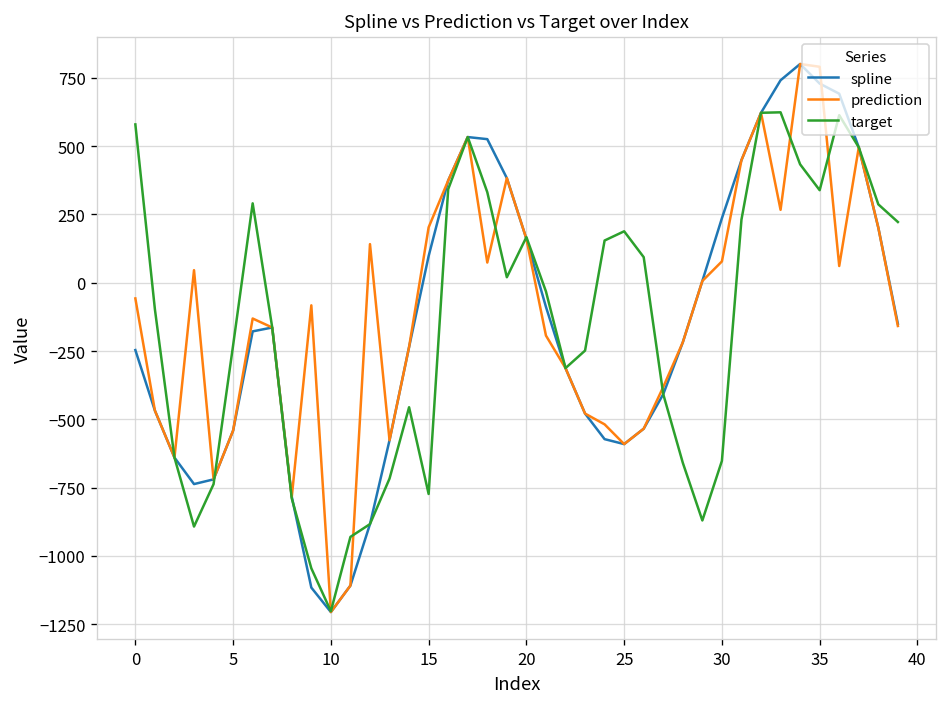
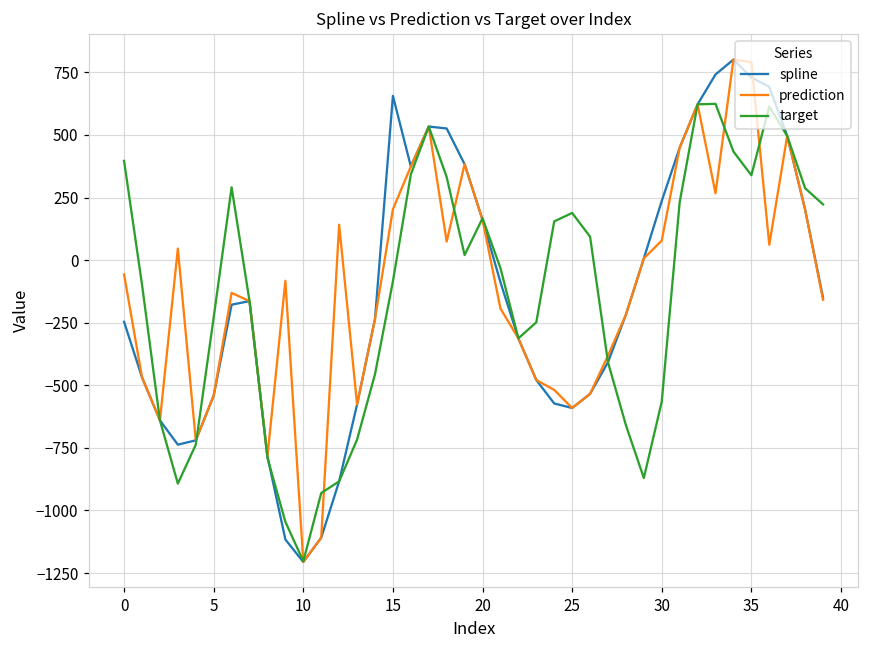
  {
    "spline": {
      "0": -250,
-     "15": 100,
+     "15": 660,
      "30": 240
    },
    "prediction": {
      "0": -60,
      "15": 200,
      "30": 80
    },
    "target": {
-     "0": 580,
+     "0": 400,
      "5": -230,
-     "15": -770,
+     "15": -80,
      "25": 190,
-     "30": -650,
+     "30": -570,
      "35": 340
    }
  }
